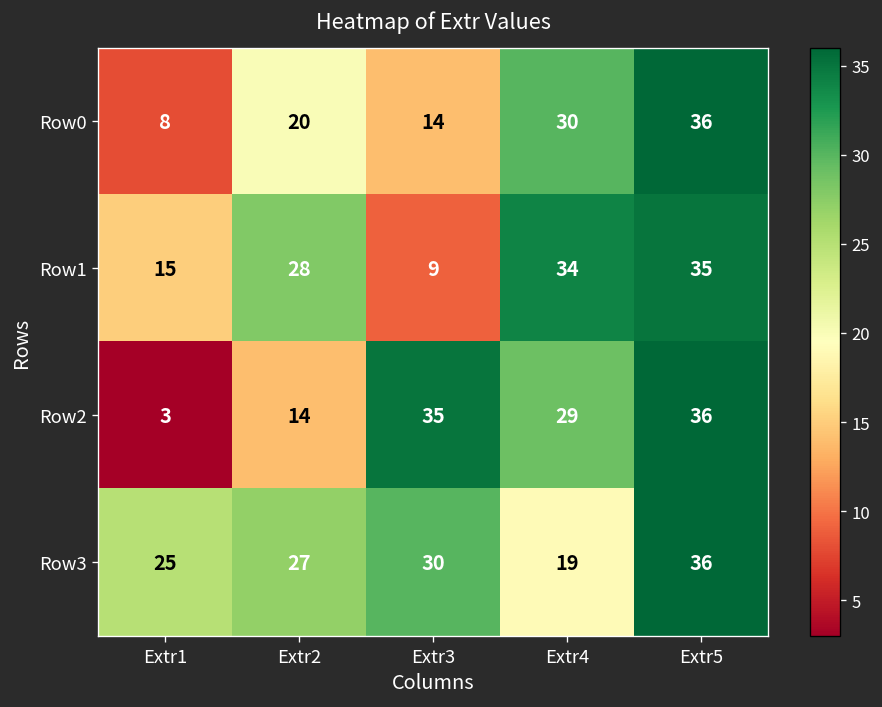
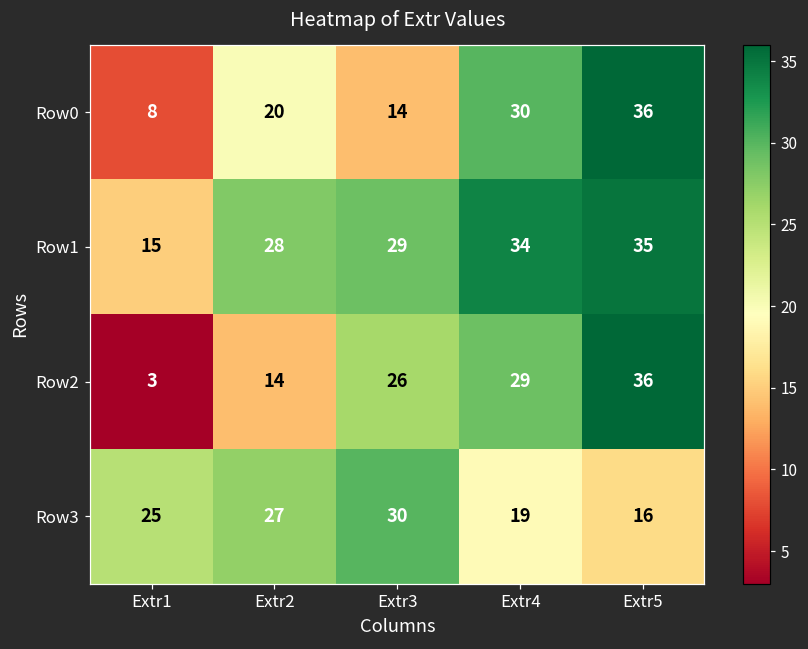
  {
    "Row0": {
      "Extr1": 8,
      "Extr2": 20,
      "Extr3": 14,
      "Extr4": 30,
      "Extr5": 36
    },
    "Row1": {
      "Extr1": 15,
      "Extr2": 28,
-     "Extr3": 9,
+     "Extr3": 29,
      "Extr4": 34,
      "Extr5": 35
    },
    "Row2": {
      "Extr1": 3,
      "Extr2": 14,
-     "Extr3": 35,
+     "Extr3": 26,
      "Extr4": 29,
      "Extr5": 36
    },
    "Row3": {
      "Extr1": 25,
      "Extr2": 27,
      "Extr3": 30,
      "Extr4": 19,
-     "Extr5": 36
+     "Extr5": 16
    }
  }
